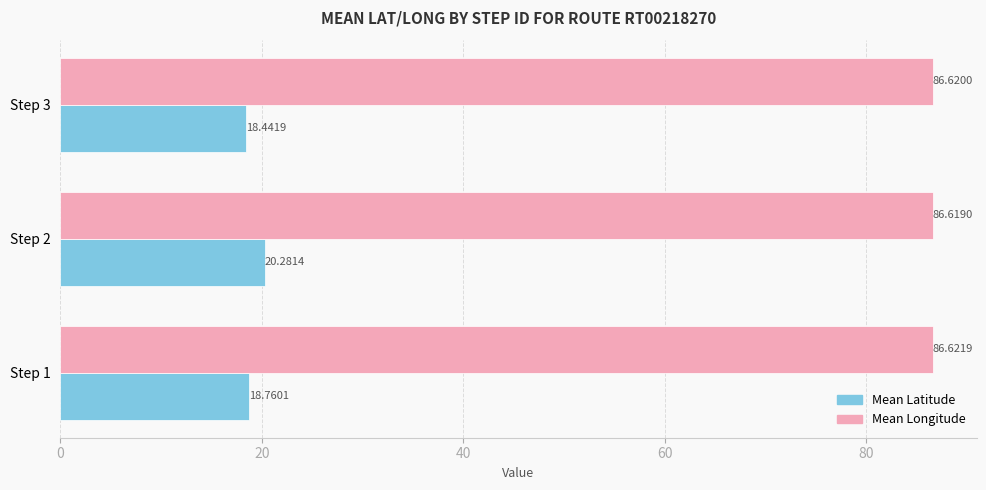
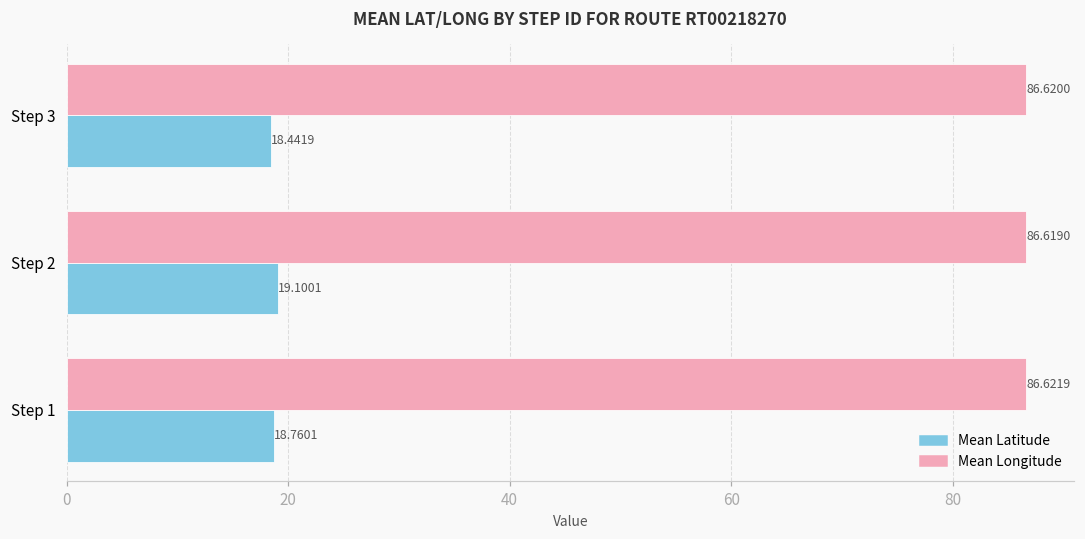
  {
    "Mean Latitude": {
      "Step 3": 18.4419,
-     "Step 2": 20.2814,
+     "Step 2": 19.1001,
      "Step 1": 18.7601
    },
    "Mean Longitude": {
      "Step 3": 86.6200,
      "Step 2": 86.6190,
      "Step 1": 86.6219
    }
  }
